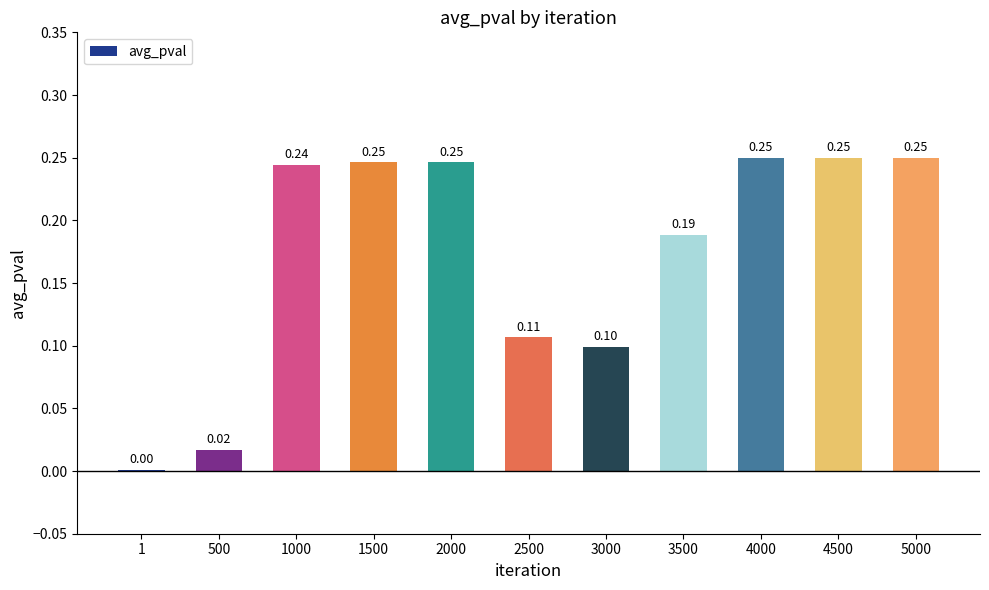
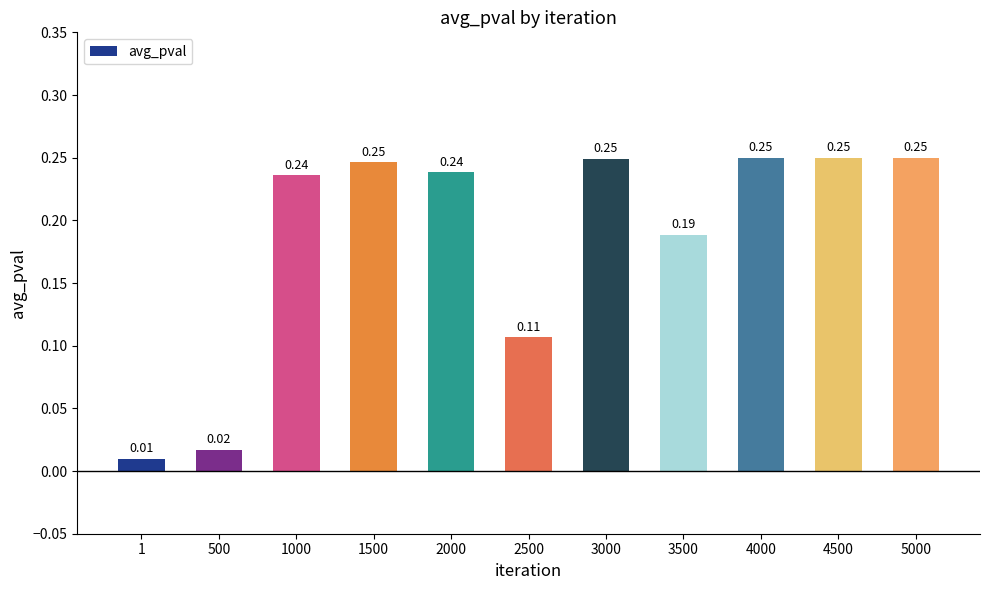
  {
-   "1": 0.00,
+   "1": 0.01,
    "500": 0.02,
-   "1000": 0.244,
+   "1000": 0.236,
    "1500": 0.25,
-   "2000": 0.25,
+   "2000": 0.24,
    "2500": 0.11,
-   "3000": 0.10,
+   "3000": 0.25,
    "3500": 0.19,
    "4000": 0.25,
    "4500": 0.25,
    "5000": 0.25
  }
